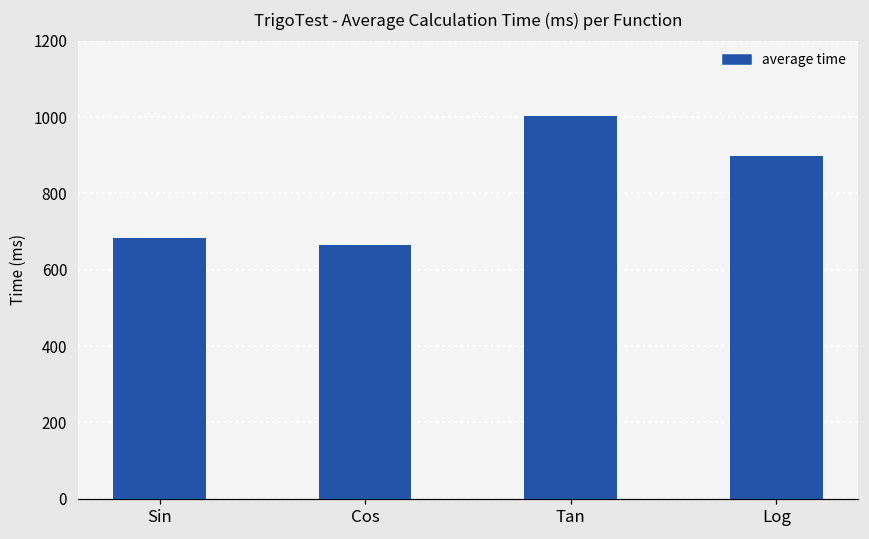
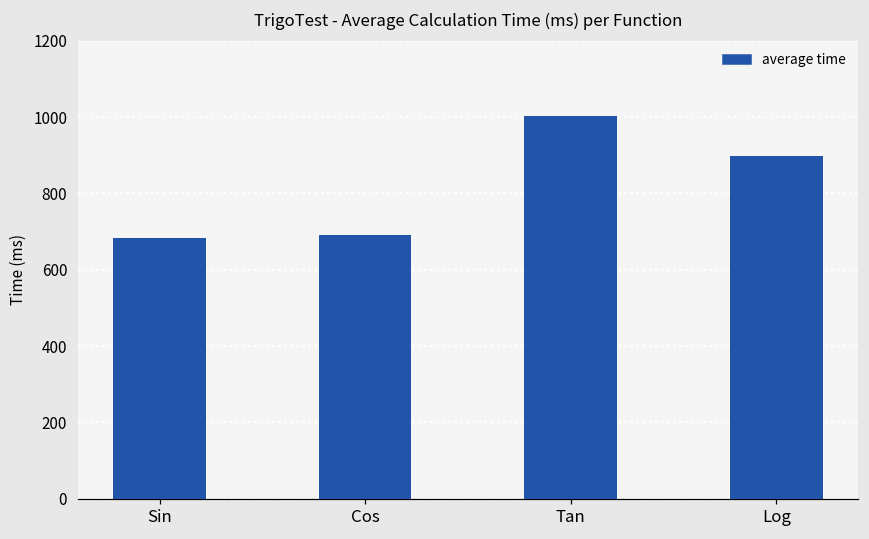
  {
    "Sin": 680,
-   "Cos": 670,
+   "Cos": 690,
    "Tan": 1000,
    "Log": 900
  }
